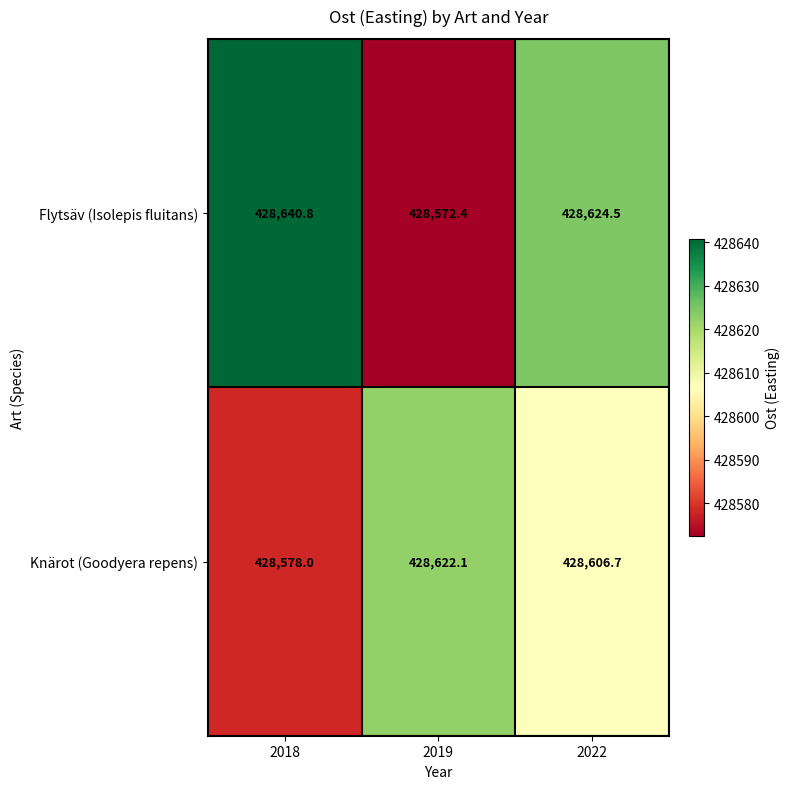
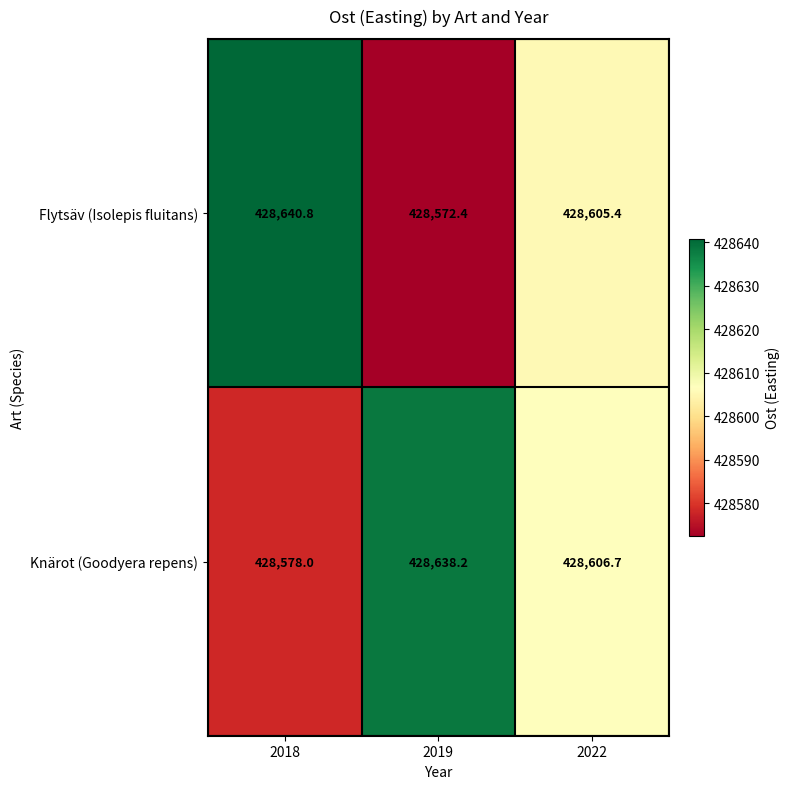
  {
    "Flytsäv (Isolepis fluitans)": {
      "2018": "428,640.8",
      "2019": "428,572.4",
-     "2022": "428,624.5"
+     "2022": "428,605.4"
    },
    "Knärot (Goodyera repens)": {
      "2018": "428,578.0",
-     "2019": "428,622.1",
+     "2019": "428,638.2",
      "2022": "428,606.7"
    }
  }
